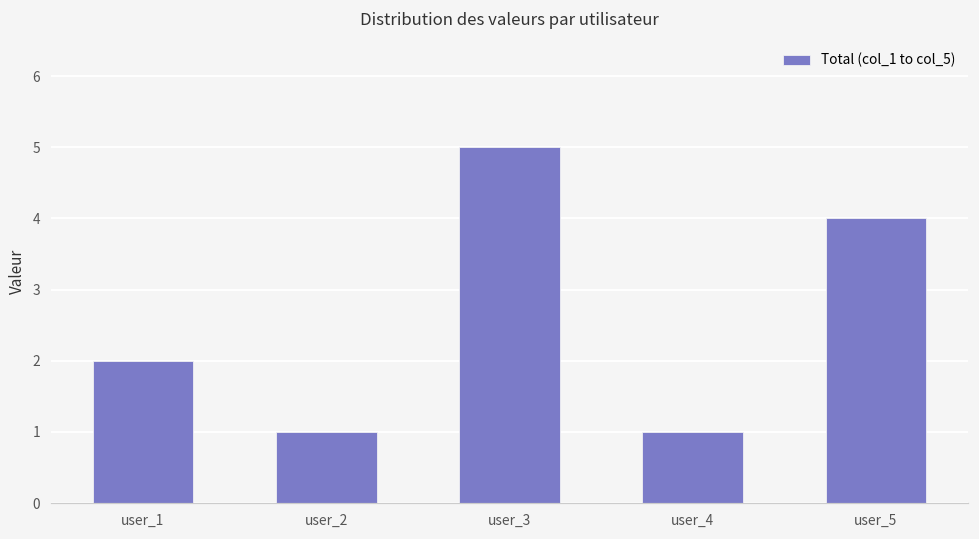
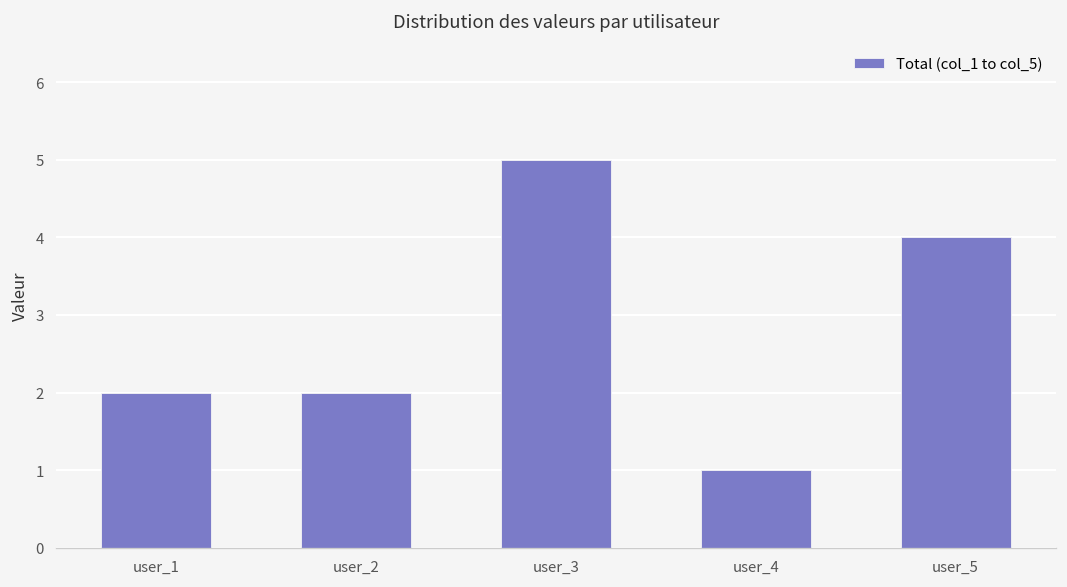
  {
    "user_1": 2,
-   "user_2": 1,
+   "user_2": 2,
    "user_3": 5,
    "user_4": 1,
    "user_5": 4
  }
